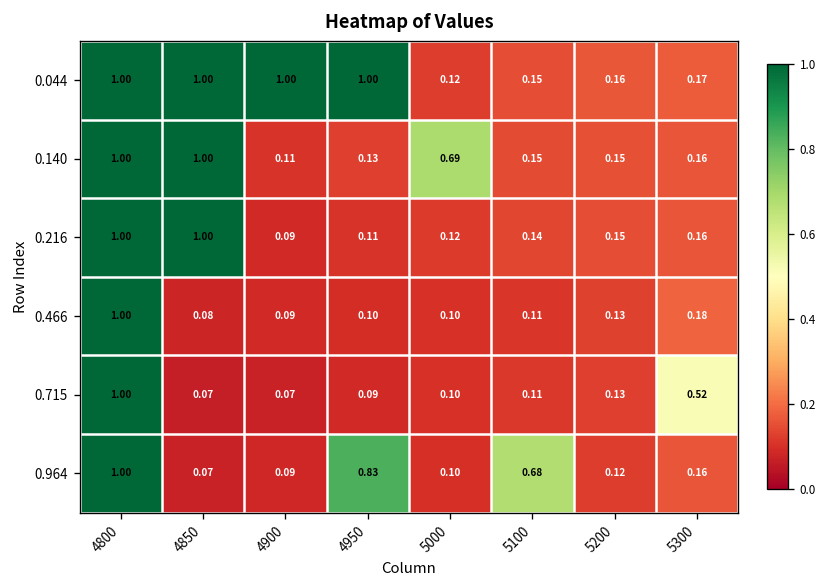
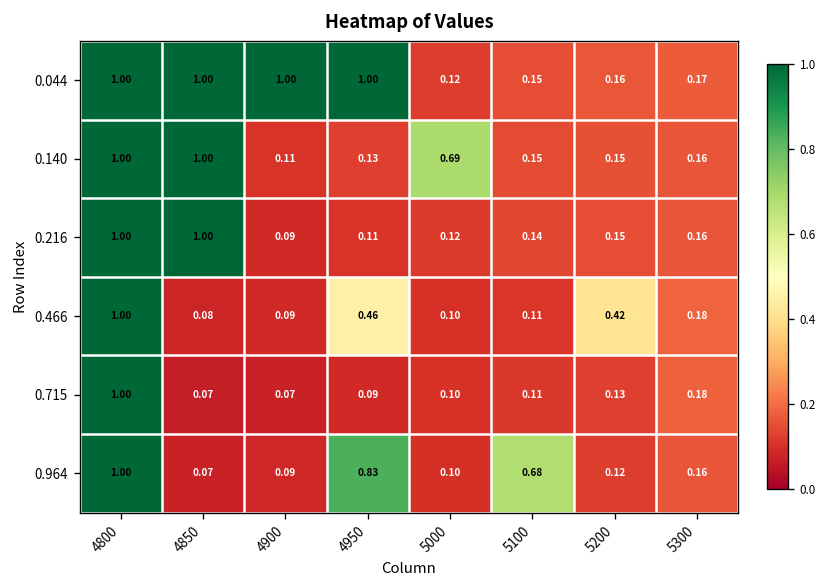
  {
    "0.044": {
      "4800": 1.00,
      "4850": 1.00,
      "4900": 1.00,
      "4950": 1.00,
      "5000": 0.12,
      "5100": 0.15,
      "5200": 0.16,
      "5300": 0.17
    },
    "0.140": {
      "4800": 1.00,
      "4850": 1.00,
      "4900": 0.11,
      "4950": 0.13,
      "5000": 0.69,
      "5100": 0.15,
      "5200": 0.15,
      "5300": 0.16
    },
    "0.216": {
      "4800": 1.00,
      "4850": 1.00,
      "4900": 0.09,
      "4950": 0.11,
      "5000": 0.12,
      "5100": 0.14,
      "5200": 0.15,
      "5300": 0.16
    },
    "0.466": {
      "4800": 1.00,
      "4850": 0.08,
      "4900": 0.09,
-     "4950": 0.10,
+     "4950": 0.46,
      "5000": 0.10,
      "5100": 0.11,
-     "5200": 0.13,
+     "5200": 0.42,
      "5300": 0.18
    },
    "0.715": {
      "4800": 1.00,
      "4850": 0.07,
      "4900": 0.07,
      "4950": 0.09,
      "5000": 0.10,
      "5100": 0.11,
      "5200": 0.13,
-     "5300": 0.52
+     "5300": 0.18
    },
    "0.964": {
      "4800": 1.00,
      "4850": 0.07,
      "4900": 0.09,
      "4950": 0.83,
      "5000": 0.10,
      "5100": 0.68,
      "5200": 0.12,
      "5300": 0.16
    }
  }
